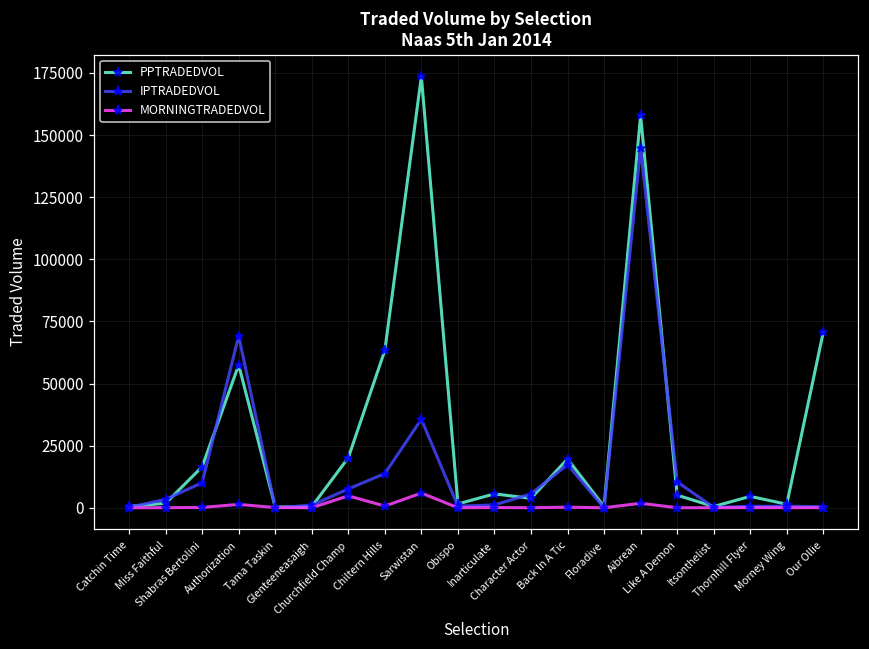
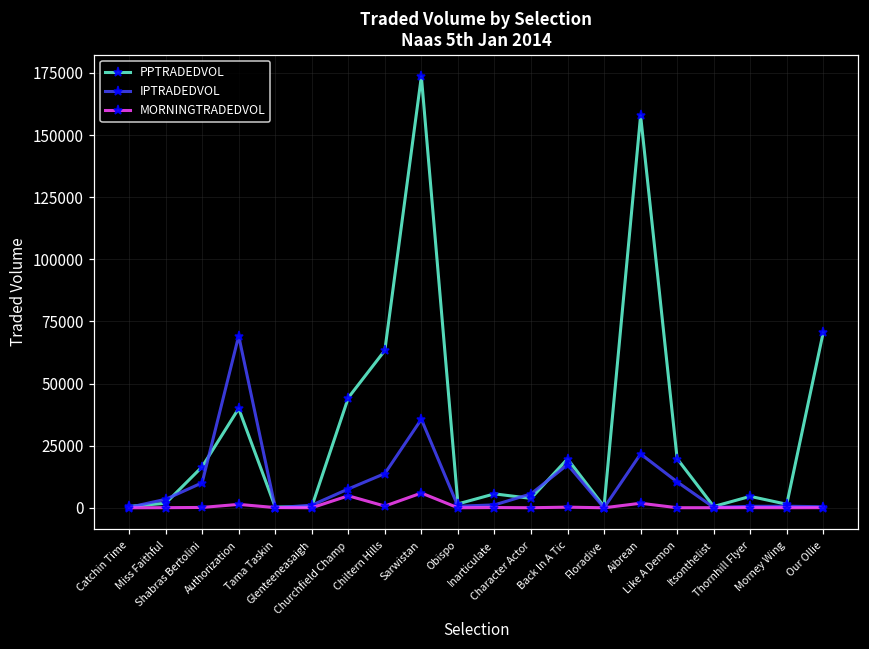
  {
    "PPTRADEDVOL": {
      "Miss Faithful": 2000,
      "Shabras Bertolini": 16000,
-     "Authorization": 57000,
-     "Churchfield Champ": 20000,
+     "Authorization": 40000,
+     "Churchfield Champ": 44000,
      "Chiltern Hills": 63000,
      "Sarwistan": 174000,
      "Inarticulate": 6000,
      "Character Actor": 4000,
      "Back In A Tic": 20000,
      "Aibrean": 158000,
-     "Like A Demon": 5000,
+     "Like A Demon": 20000,
      "Thornhill Flyer": 5000,
      "Our Ollie": 71000
    },
    "IPTRADEDVOL": {
      "Miss Faithful": 3000,
      "Shabras Bertolini": 10000,
      "Authorization": 69000,
      "Churchfield Champ": 8000,
      "Chiltern Hills": 14000,
      "Sarwistan": 36000,
      "Character Actor": 6000,
      "Back In A Tic": 17000,
-     "Aibrean": 145000,
+     "Aibrean": 22000,
      "Like A Demon": 10000
    },
    "MORNINGTRADEDVOL": {
      "Miss Faithful": 0,
      "Shabras Bertolini": 0,
      "Authorization": 1000,
      "Churchfield Champ": 5000,
      "Chiltern Hills": 1000,
      "Sarwistan": 6000,
      "Character Actor": 0,
      "Back In A Tic": 0,
      "Aibrean": 2000,
      "Like A Demon": 0
    }
  }
